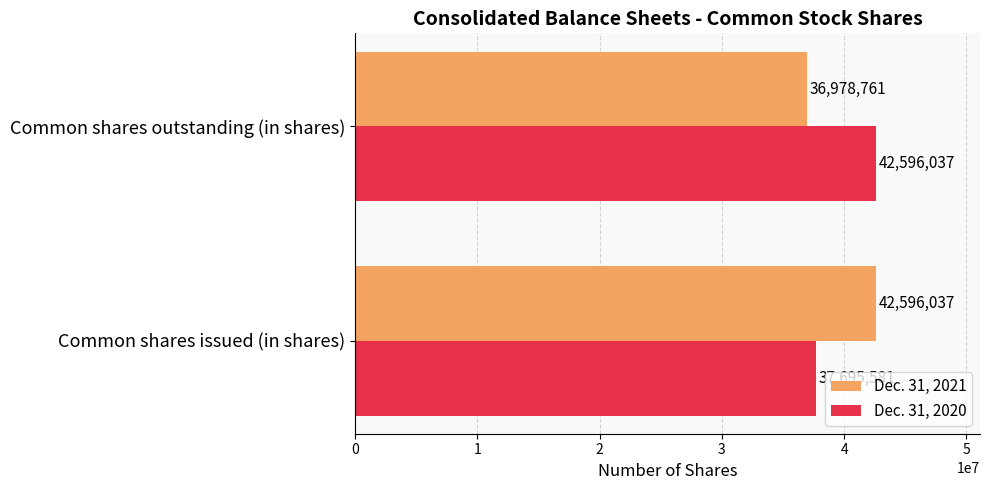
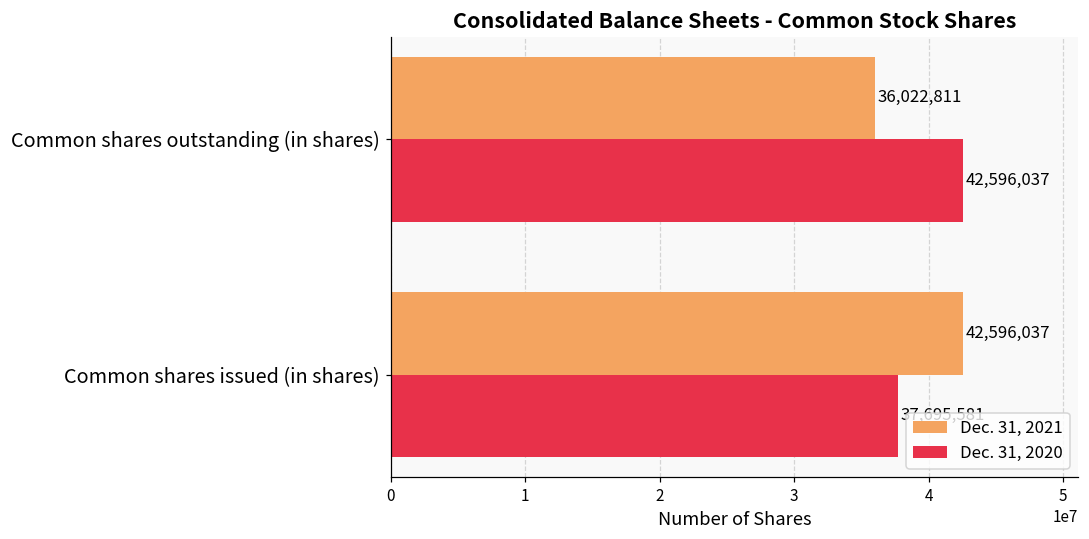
  {
    "Dec. 31, 2021": {
-     "Common shares outstanding (in shares)": "36,978,761",
+     "Common shares outstanding (in shares)": "36,022,811",
      "Common shares issued (in shares)": "42,596,037"
    },
    "Dec. 31, 2020": {
      "Common shares outstanding (in shares)": "42,596,037"
    }
  }
